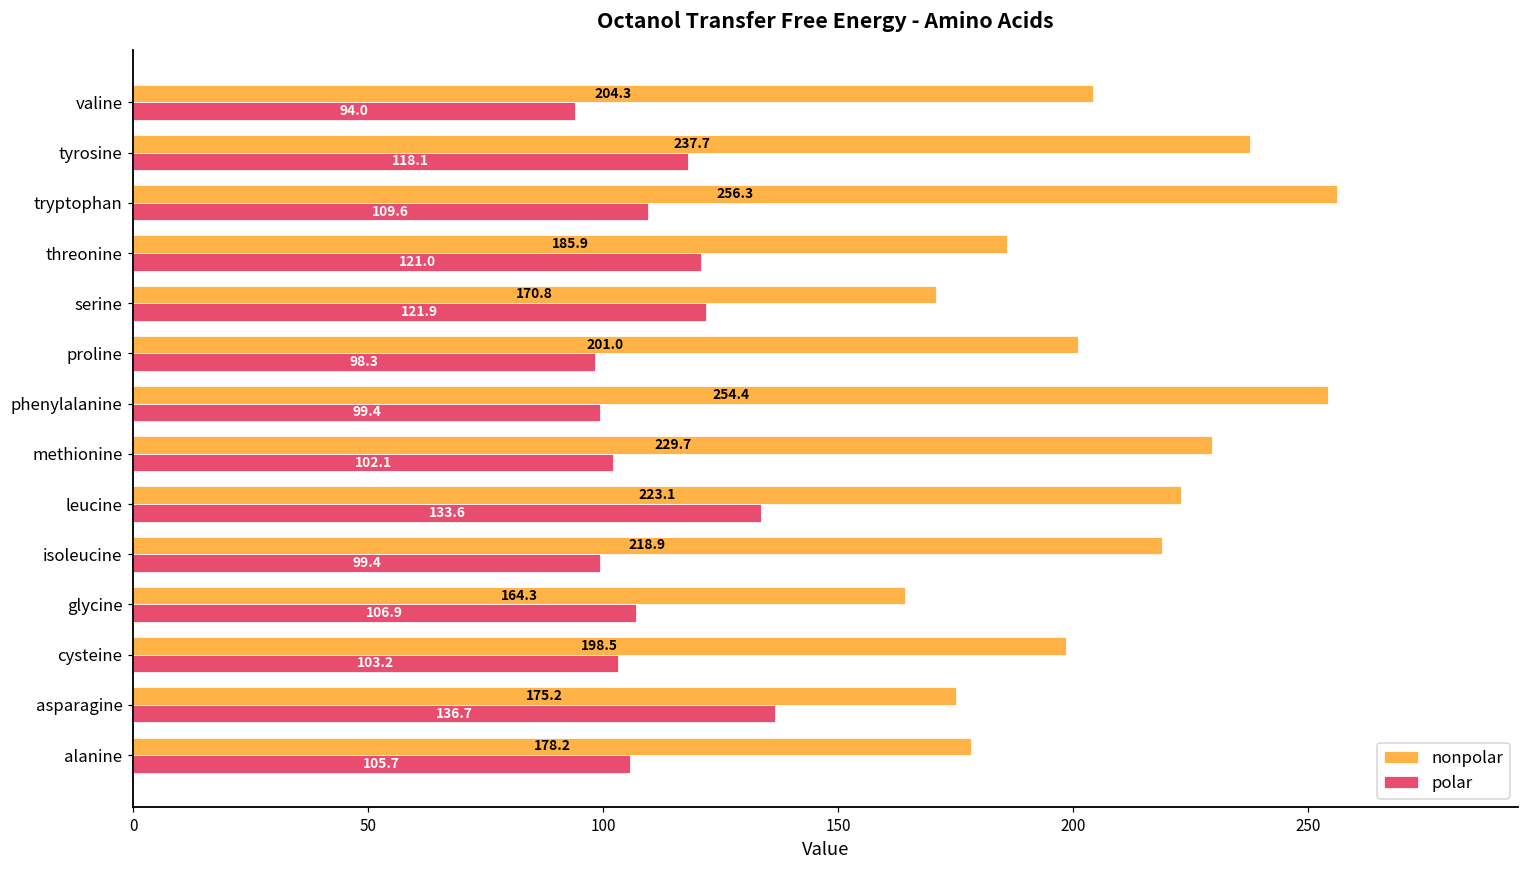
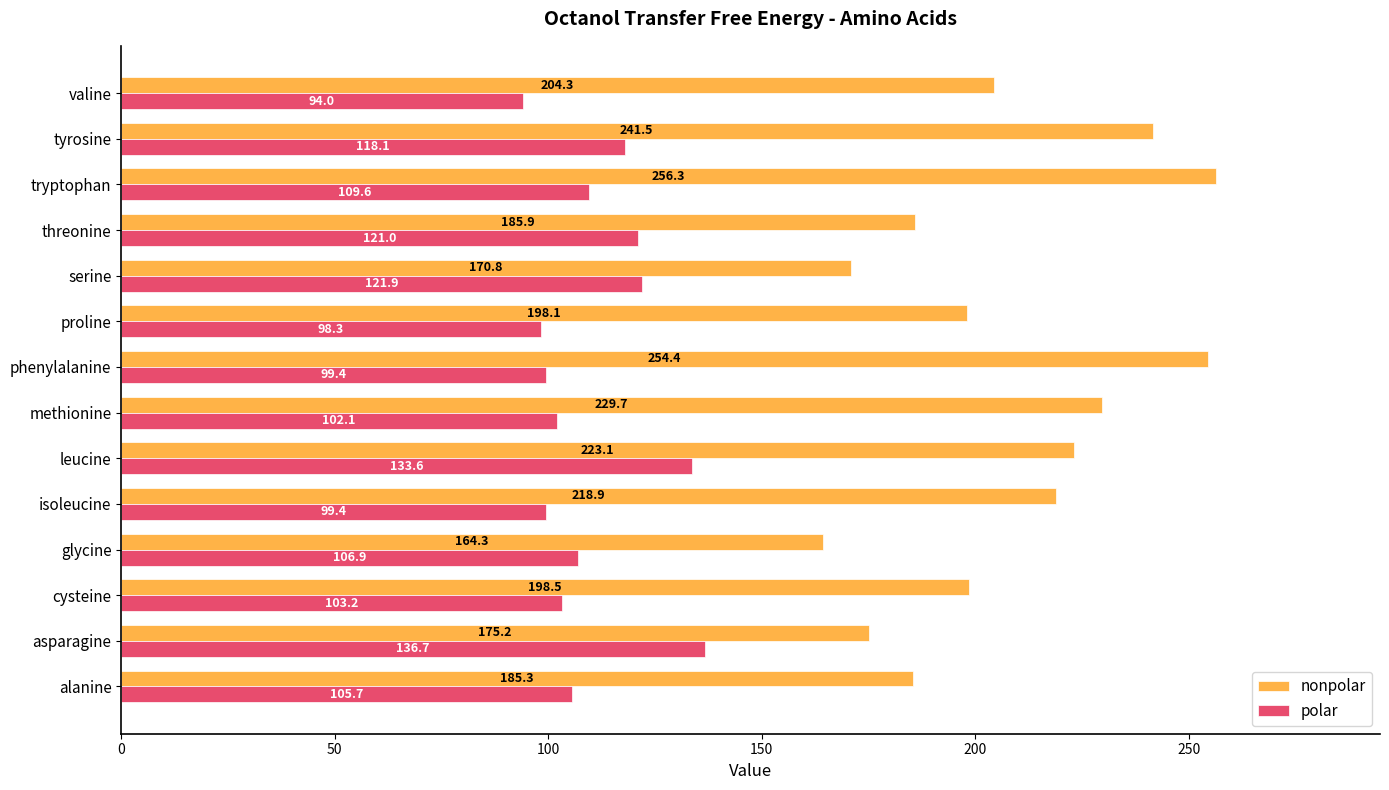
  {
    "nonpolar": {
      "valine": 204.3,
-     "tyrosine": 237.7,
+     "tyrosine": 241.5,
      "tryptophan": 256.3,
      "threonine": 185.9,
      "serine": 170.8,
-     "proline": 201.0,
+     "proline": 198.1,
      "phenylalanine": 254.4,
      "methionine": 229.7,
      "leucine": 223.1,
      "isoleucine": 218.9,
      "glycine": 164.3,
      "cysteine": 198.5,
      "asparagine": 175.2,
-     "alanine": 178.2
+     "alanine": 185.3
    },
    "polar": {
      "valine": 94.0,
      "tyrosine": 118.1,
      "tryptophan": 109.6,
      "threonine": 121.0,
      "serine": 121.9,
      "proline": 98.3,
      "phenylalanine": 99.4,
      "methionine": 102.1,
      "leucine": 133.6,
      "isoleucine": 99.4,
      "glycine": 106.9,
      "cysteine": 103.2,
      "asparagine": 136.7,
      "alanine": 105.7
    }
  }
